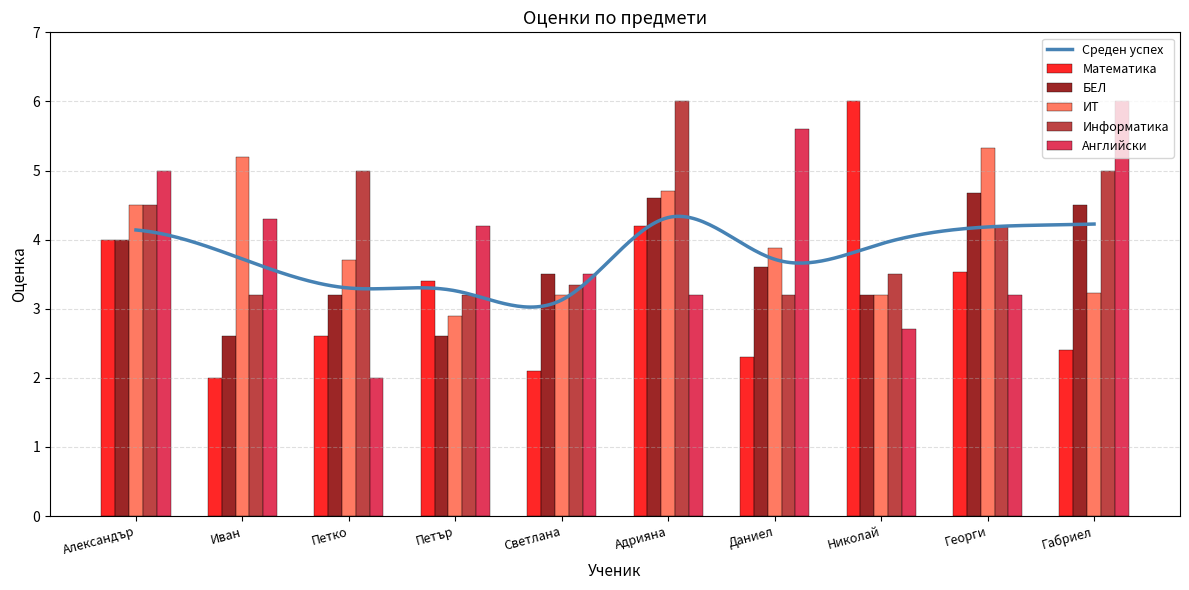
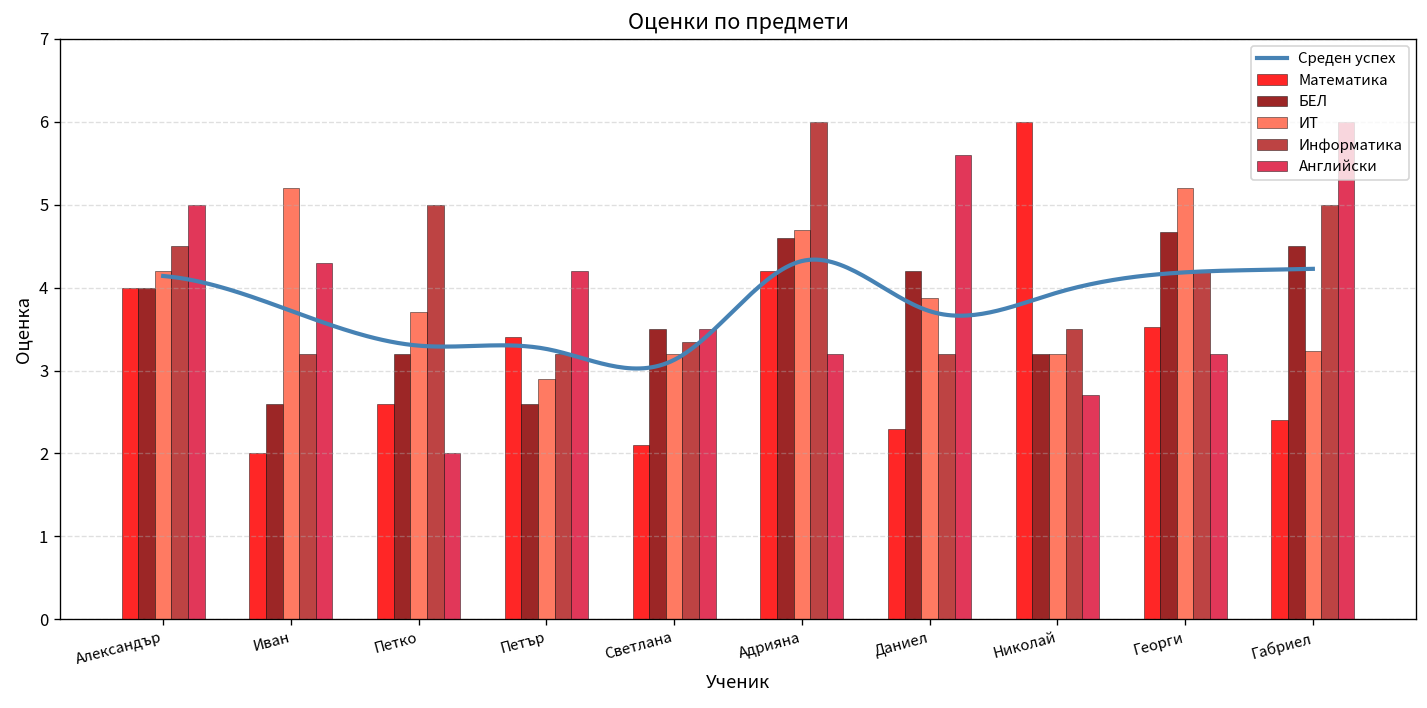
  {
    "Математика": {
      "Александър": 4.0,
      "Иван": 2.0,
      "Петко": 2.6,
      "Петър": 3.4,
      "Светлана": 2.1,
      "Адрияна": 4.2,
      "Даниел": 2.3,
      "Николай": 6.0,
      "Георги": 3.5,
      "Габриел": 2.4
    },
    "Среден успех": {
      "Александър": 4.1,
      "Габриел": 4.2
    },
    "БЕЛ": {
      "Александър": 4.0,
      "Иван": 2.6,
      "Петко": 3.2,
      "Петър": 2.6,
      "Светлана": 3.5,
      "Адрияна": 4.6,
-     "Даниел": 3.6,
+     "Даниел": 4.2,
      "Николай": 3.2,
      "Георги": 4.7,
      "Габриел": 4.5
    },
    "ИТ": {
-     "Александър": 4.5,
+     "Александър": 4.2,
      "Иван": 5.2,
      "Петко": 3.7,
      "Петър": 2.9,
      "Светлана": 3.2,
      "Адрияна": 4.7,
      "Даниел": 3.9,
      "Николай": 3.2,
-     "Георги": 5.3,
+     "Георги": 5.2,
      "Габриел": 3.2
    }
  }
